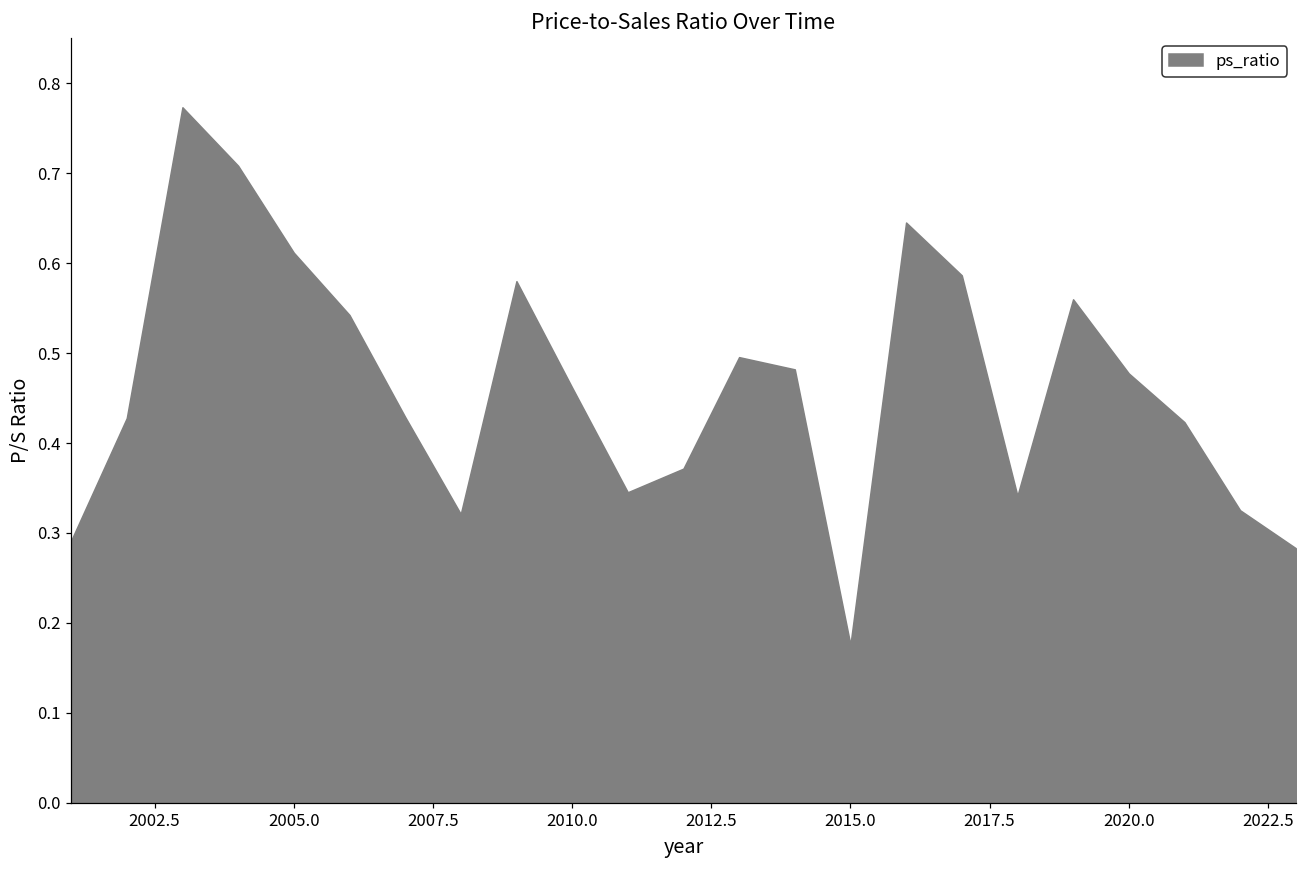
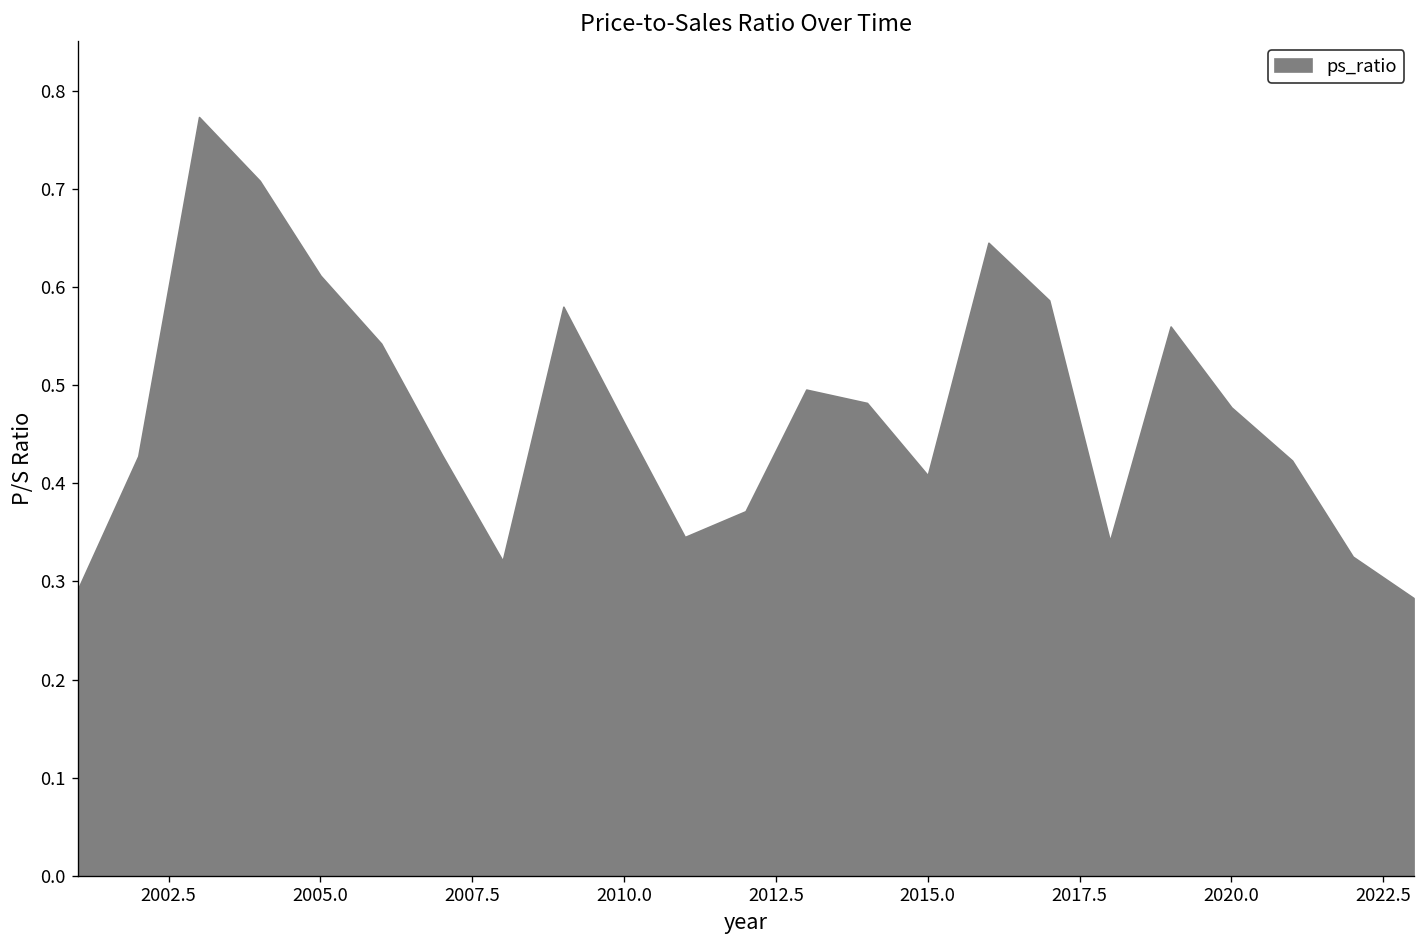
  {
    "2005.0": 0.61,
    "2010.0": 0.46,
-   "2015.0": 0.18,
+   "2015.0": 0.41,
    "2020.0": 0.48
  }
